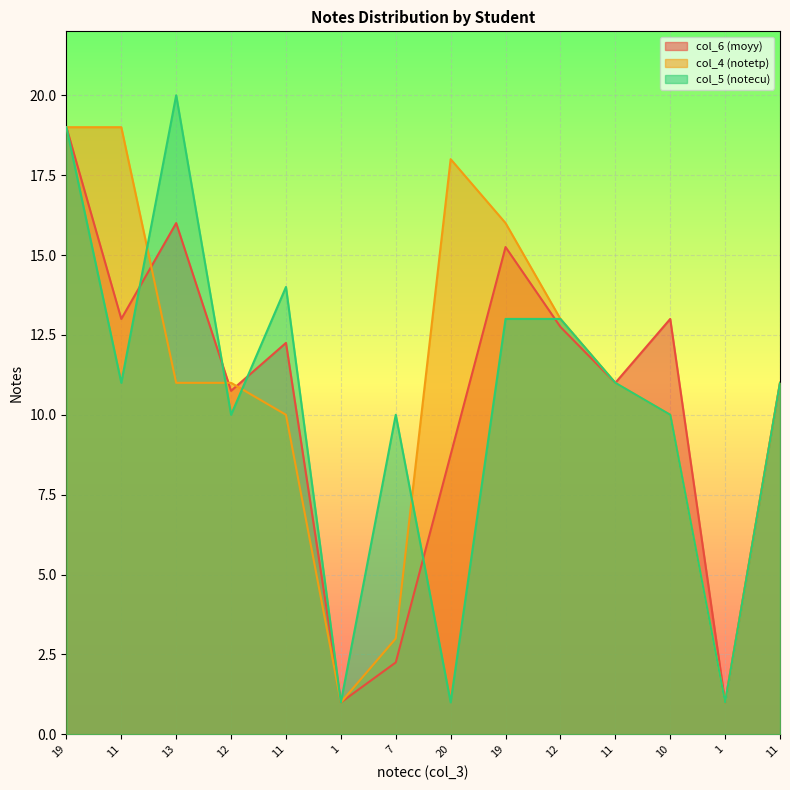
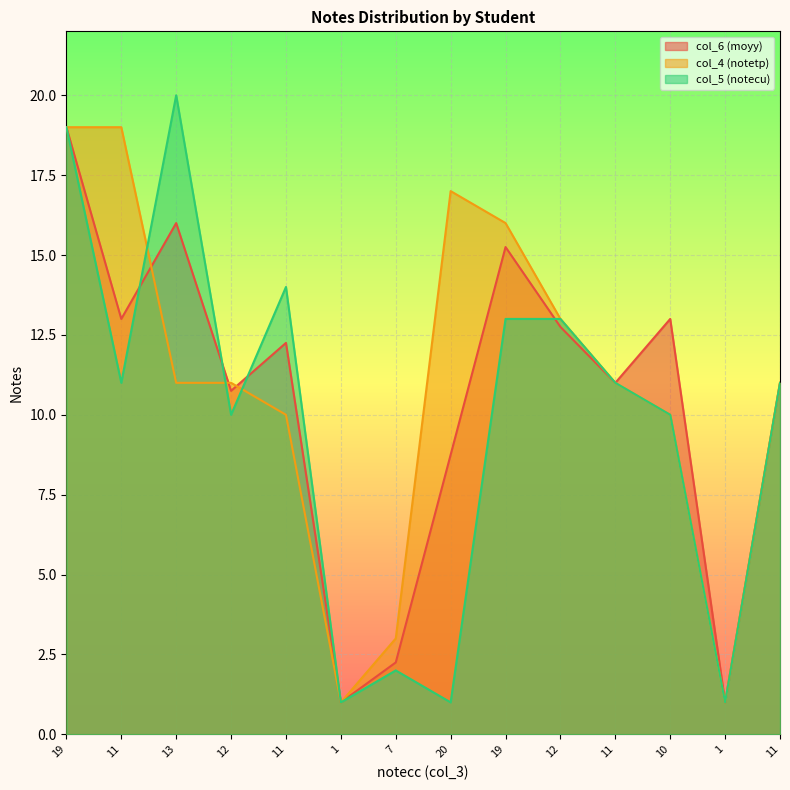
  {
    "col_6 (moyy)": {
      "13": 16,
      "7": 2.3,
      "20": 8.8,
      "10": 13
    },
    "col_4 (notetp)": {
      "13": 11,
      "7": 3,
-     "20": 18
+     "20": 17
    },
    "col_5 (notecu)": {
      "13": 20,
-     "7": 10,
+     "7": 2,
      "20": 1
    }
  }
